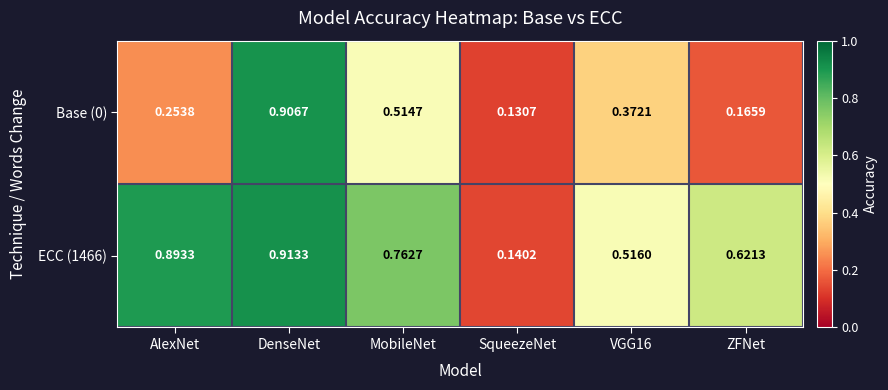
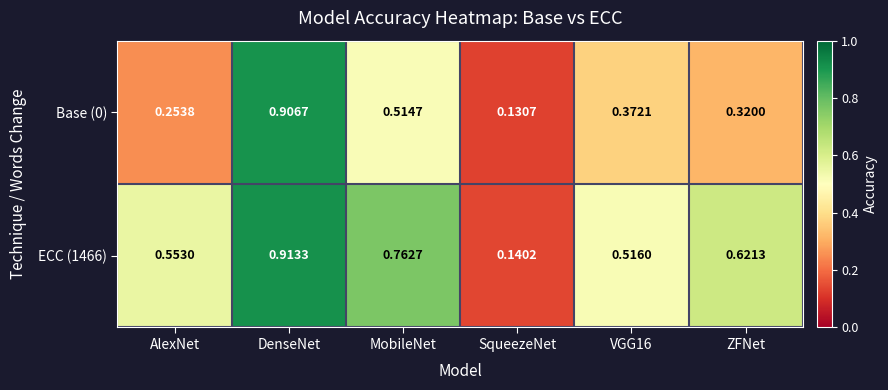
  {
    "Base (0)": {
      "AlexNet": 0.2538,
      "DenseNet": 0.9067,
      "MobileNet": 0.5147,
      "SqueezeNet": 0.1307,
      "VGG16": 0.3721,
-     "ZFNet": 0.1659
+     "ZFNet": 0.3200
    },
    "ECC (1466)": {
-     "AlexNet": 0.8933,
+     "AlexNet": 0.5530,
      "DenseNet": 0.9133,
      "MobileNet": 0.7627,
      "SqueezeNet": 0.1402,
      "VGG16": 0.5160,
      "ZFNet": 0.6213
    }
  }
